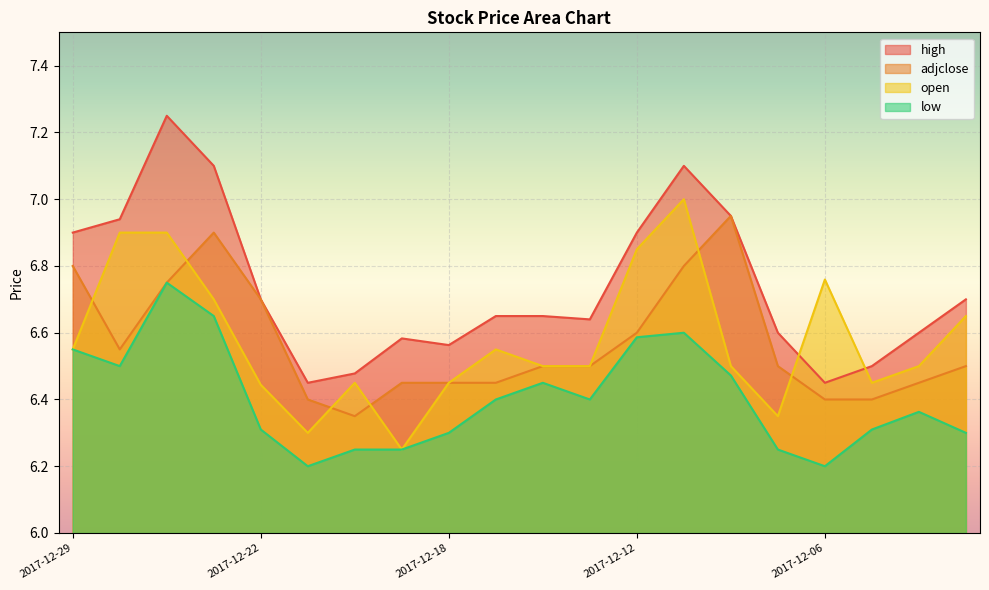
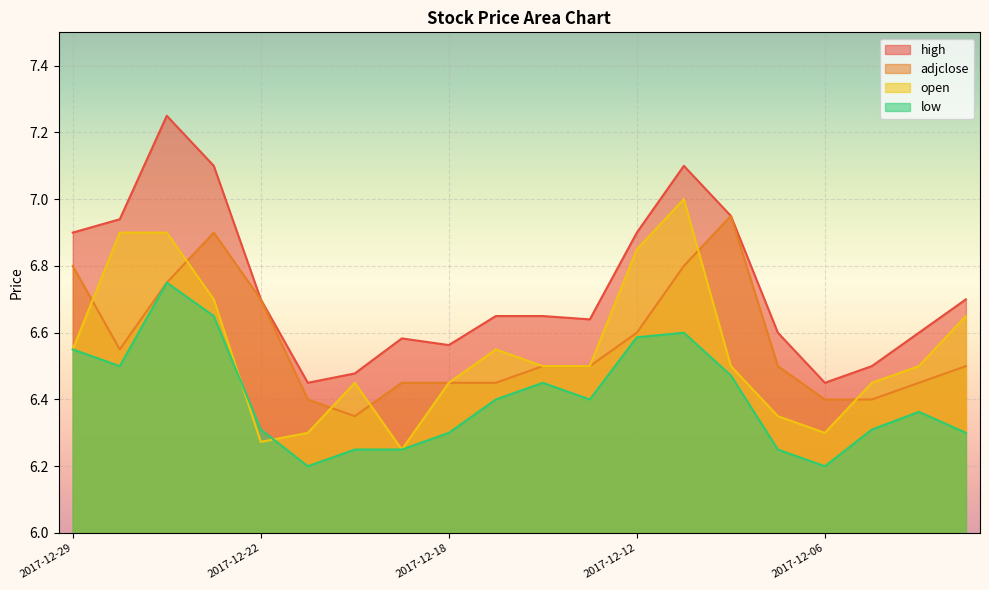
  {
    "open": {
-     "2017-12-22": 6.44,
+     "2017-12-22": 6.27,
      "2017-12-12": 6.85,
-     "2017-12-06": 6.76
+     "2017-12-06": 6.30
    },
    "low": {
      "2017-12-22": 6.31,
      "2017-12-18": 6.30,
      "2017-12-12": 6.59,
      "2017-12-06": 6.20
    }
  }
